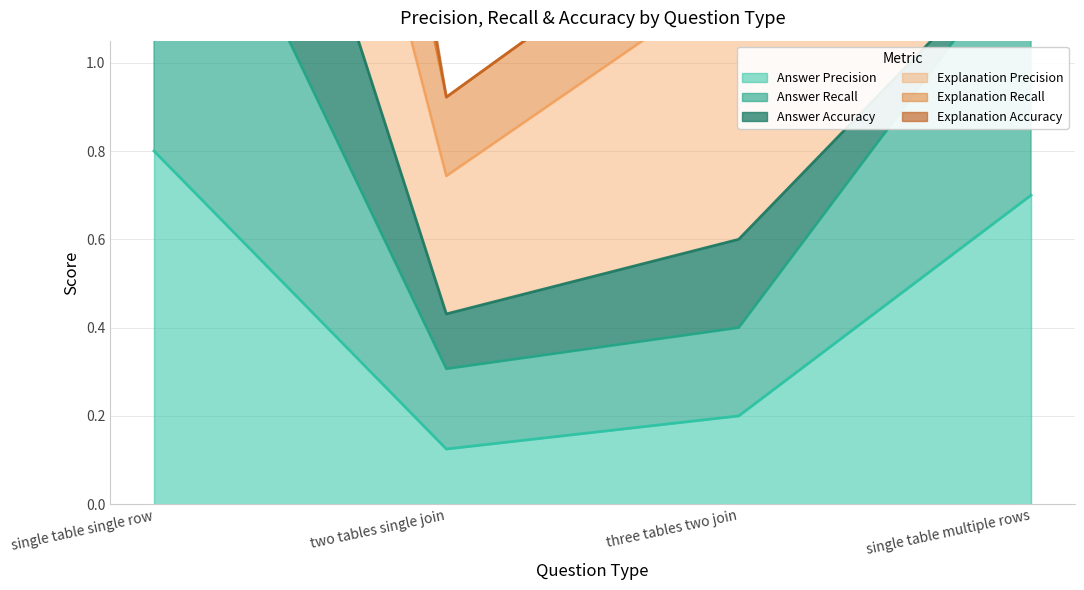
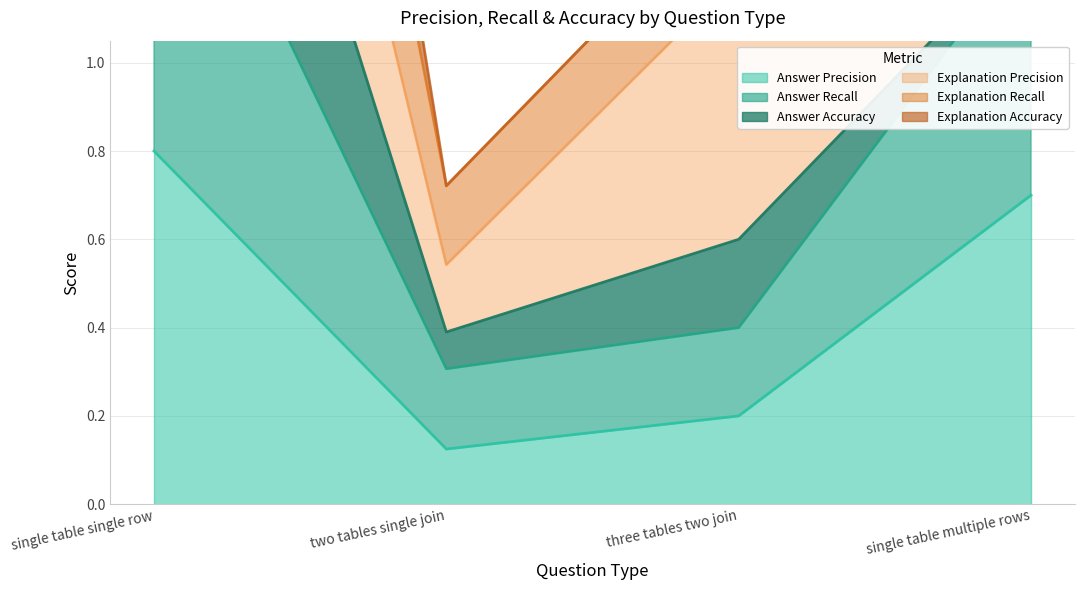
  {
    "Answer Accuracy": {
-     "two tables single join": 0.12,
+     "two tables single join": 0.08,
      "three tables two join": 0.20
    },
    "Explanation Precision": {
-     "two tables single join": 0.31
+     "two tables single join": 0.15
    }
  }
